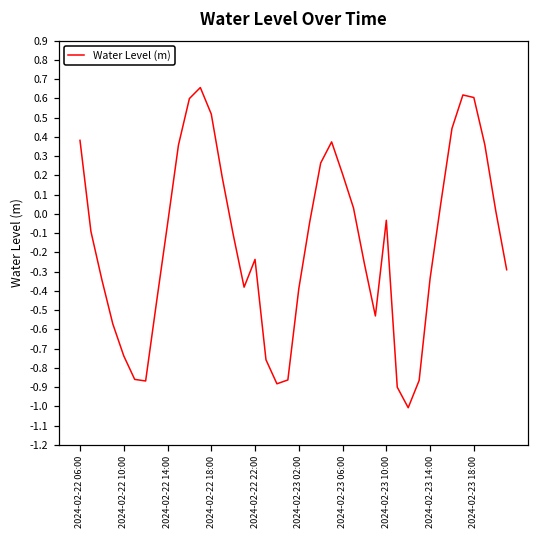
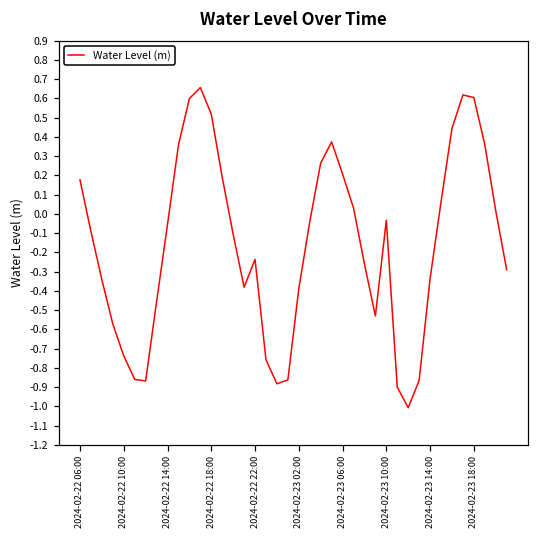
  {
-   "2024-02-22 06:00": 0.38,
+   "2024-02-22 06:00": 0.18,
    "2024-02-22 10:00": -0.74,
    "2024-02-22 14:00": -0.05,
    "2024-02-22 18:00": 0.52,
    "2024-02-22 22:00": -0.24,
    "2024-02-23 02:00": -0.39,
    "2024-02-23 06:00": 0.21,
    "2024-02-23 10:00": -0.03,
    "2024-02-23 14:00": -0.34,
    "2024-02-23 18:00": 0.60
  }
